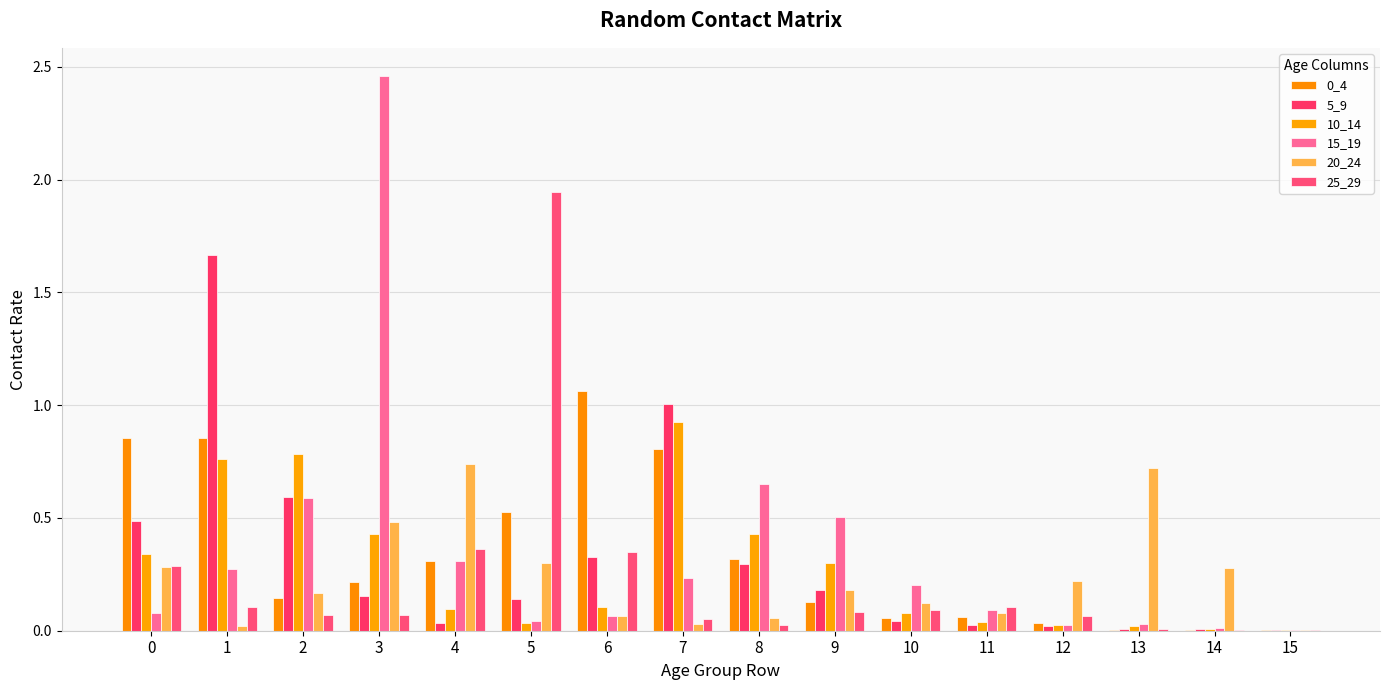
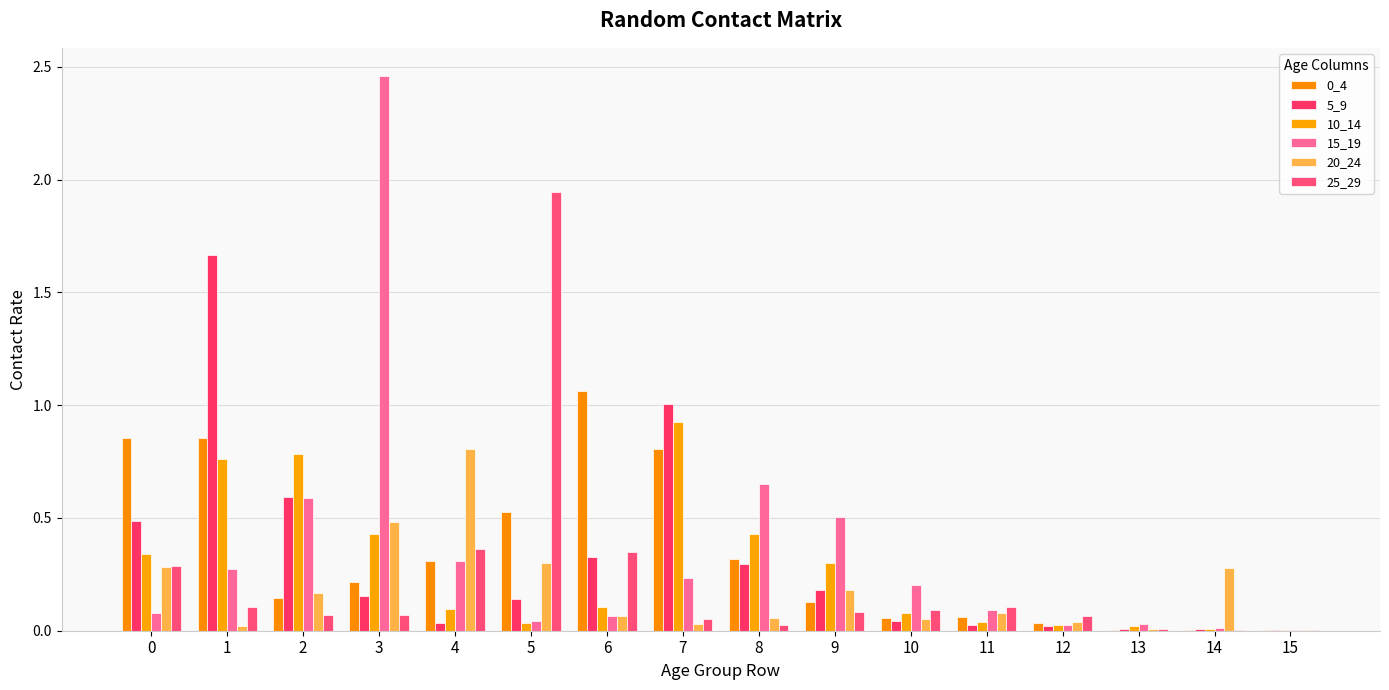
  {
    "20_24": {
      "0": 0.28,
      "1": 0.02,
      "2": 0.17,
      "3": 0.48,
-     "4": 0.74,
+     "4": 0.81,
      "5": 0.30,
      "6": 0.07,
      "7": 0.03,
      "8": 0.05,
      "9": 0.18,
-     "10": 0.12,
+     "10": 0.05,
      "11": 0.08,
-     "12": 0.22,
-     "13": 0.72,
+     "12": 0.04,
+     "13": 0.01,
      "14": 0.28
    }
  }
